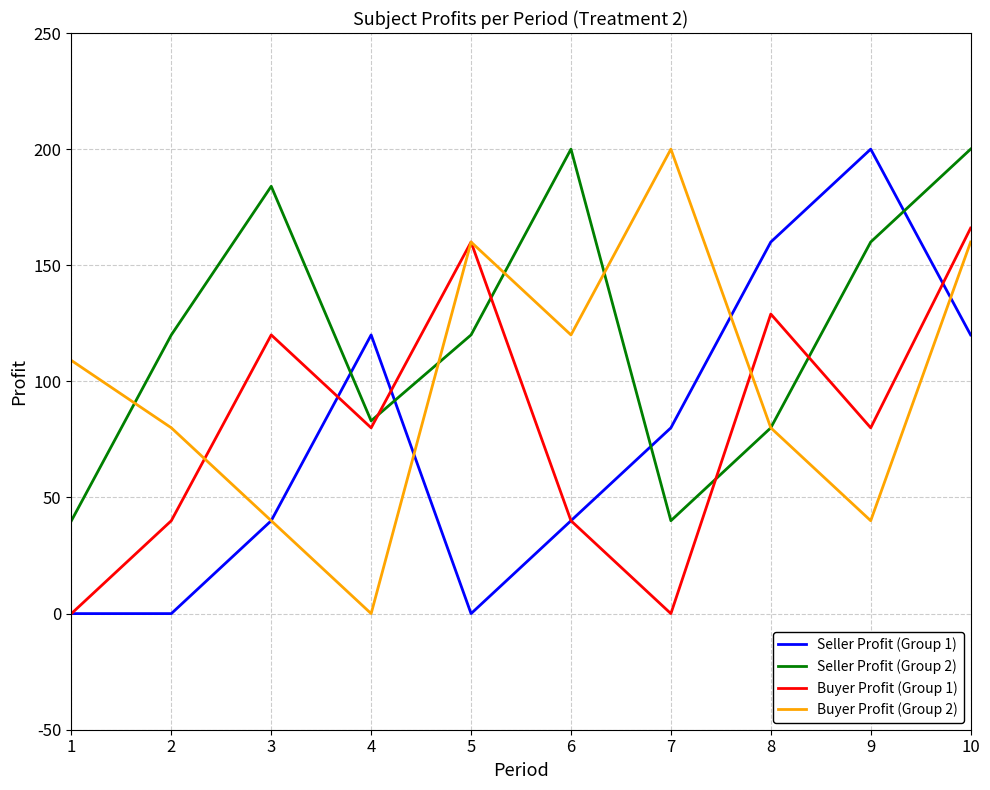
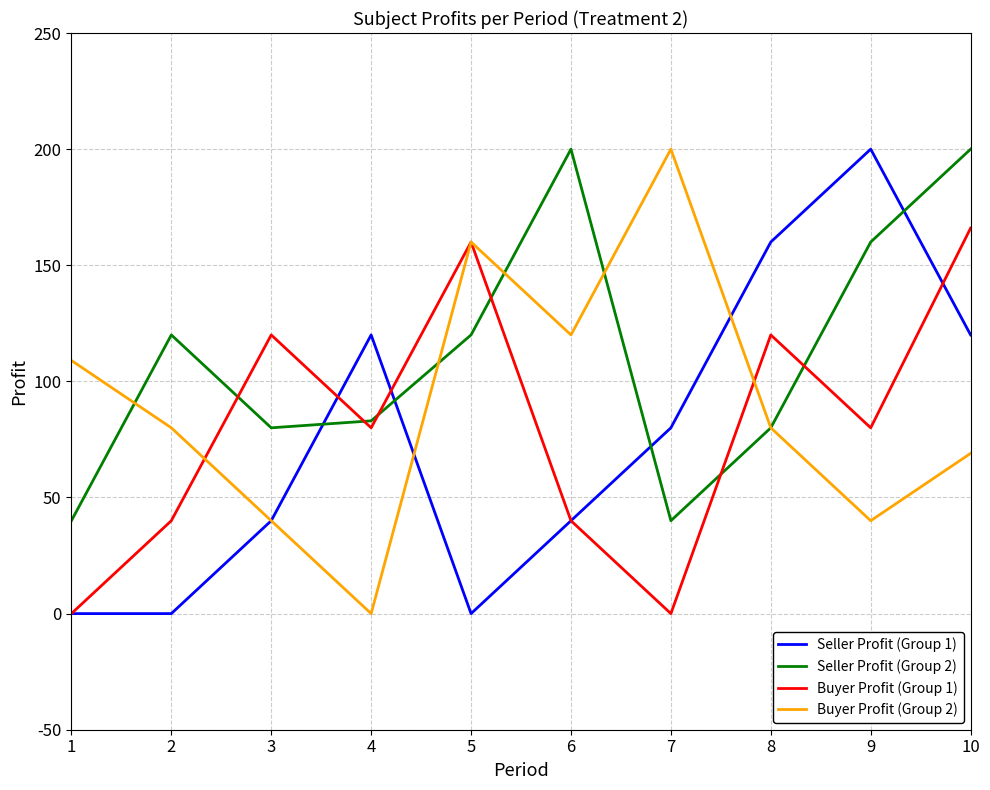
  {
    "Seller Profit (Group 1)": {
      "2": 0,
      "4": 120,
      "5": 0,
      "7": 80,
      "8": 160,
      "9": 200,
      "10": 120
    },
    "Seller Profit (Group 2)": {
      "1": 40,
      "2": 120,
-     "3": 184,
+     "3": 80,
      "4": 83,
      "5": 120,
      "6": 200,
      "7": 40,
      "9": 160,
      "10": 200
    },
    "Buyer Profit (Group 1)": {
      "2": 40,
      "3": 120,
      "4": 80,
      "7": 0,
-     "8": 129,
+     "8": 120,
      "9": 80,
      "10": 166
    },
    "Buyer Profit (Group 2)": {
      "1": 109,
      "2": 80,
      "4": 0,
      "6": 120,
      "7": 200,
      "9": 40,
-     "10": 160
+     "10": 69
    }
  }
